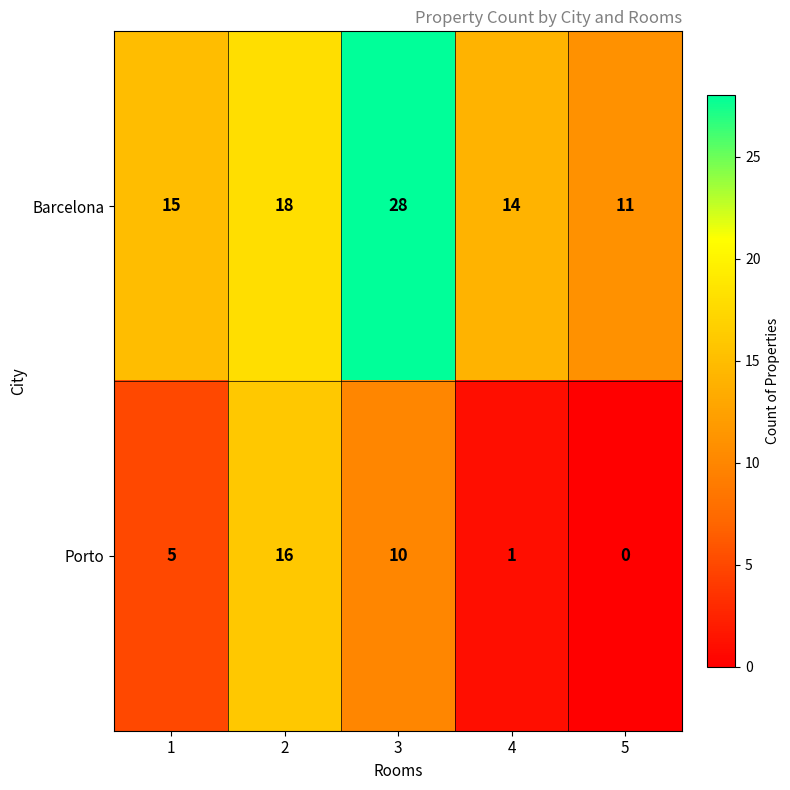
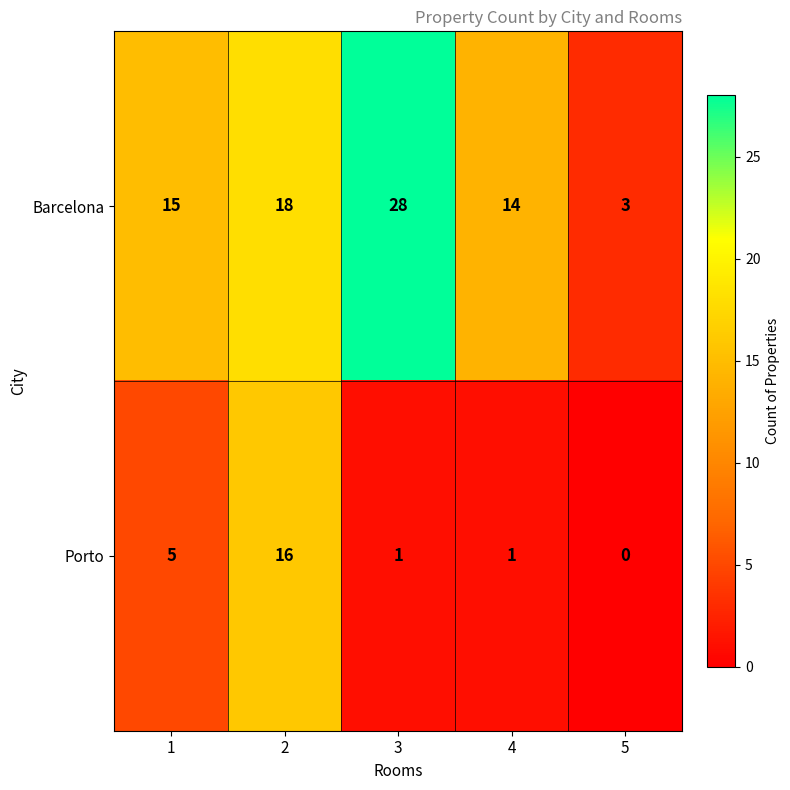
  {
    "Barcelona": {
      "1": 15,
      "2": 18,
      "3": 28,
      "4": 14,
-     "5": 11
+     "5": 3
    },
    "Porto": {
      "1": 5,
      "2": 16,
-     "3": 10,
+     "3": 1,
      "4": 1,
      "5": 0
    }
  }
